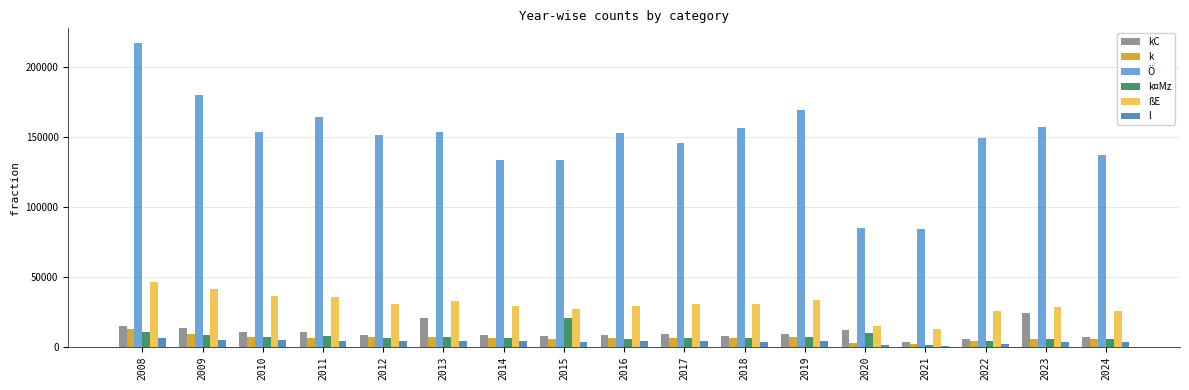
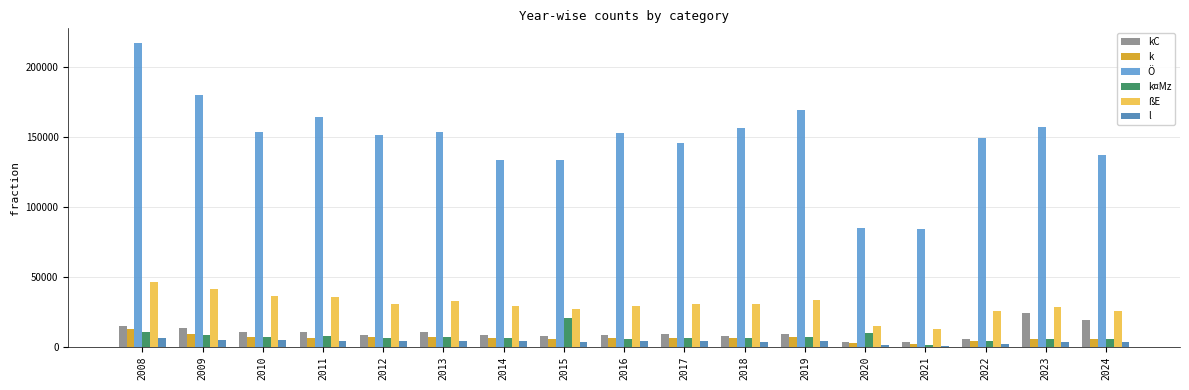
  {
    "kC": {
      "2008": 15000,
      "2009": 13000,
      "2010": 11000,
      "2011": 11000,
      "2012": 9000,
-     "2013": 21000,
+     "2013": 11000,
      "2014": 9000,
      "2015": 8000,
      "2016": 8000,
      "2017": 9000,
      "2018": 8000,
      "2019": 9000,
-     "2020": 12000,
+     "2020": 4000,
      "2021": 4000,
      "2022": 6000,
      "2023": 24000,
-     "2024": 7000
+     "2024": 19000
    },
    "k¤Mz": {
      "2008": 11000,
      "2009": 9000,
      "2010": 7000,
      "2011": 8000,
      "2012": 6000,
      "2013": 7000,
      "2014": 6000,
      "2015": 21000,
      "2016": 6000,
      "2017": 6000,
      "2018": 6000,
      "2019": 7000,
      "2020": 10000,
      "2022": 4000,
      "2023": 6000,
      "2024": 5000
    }
  }
